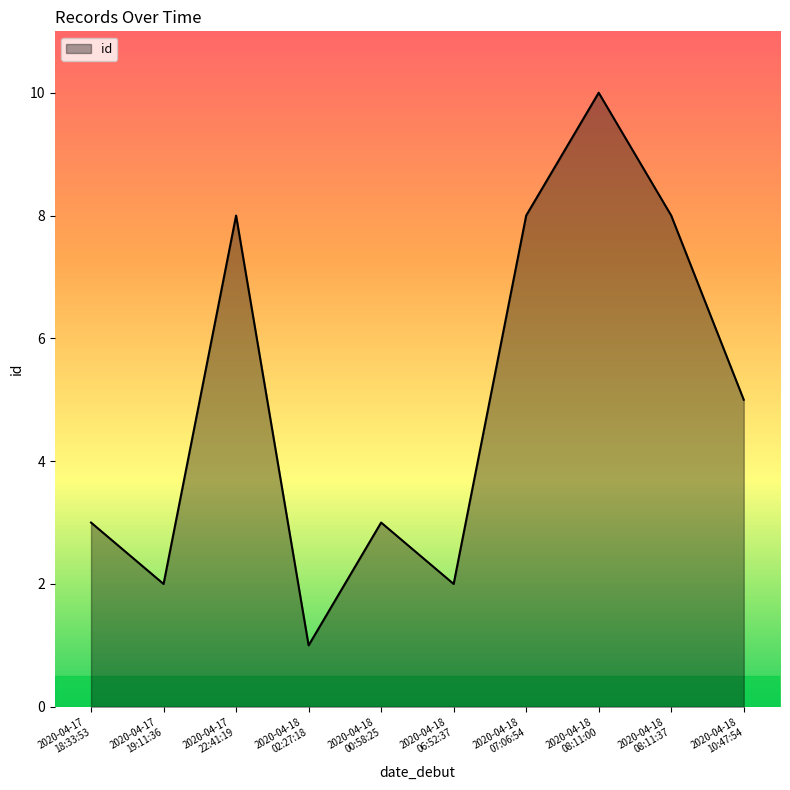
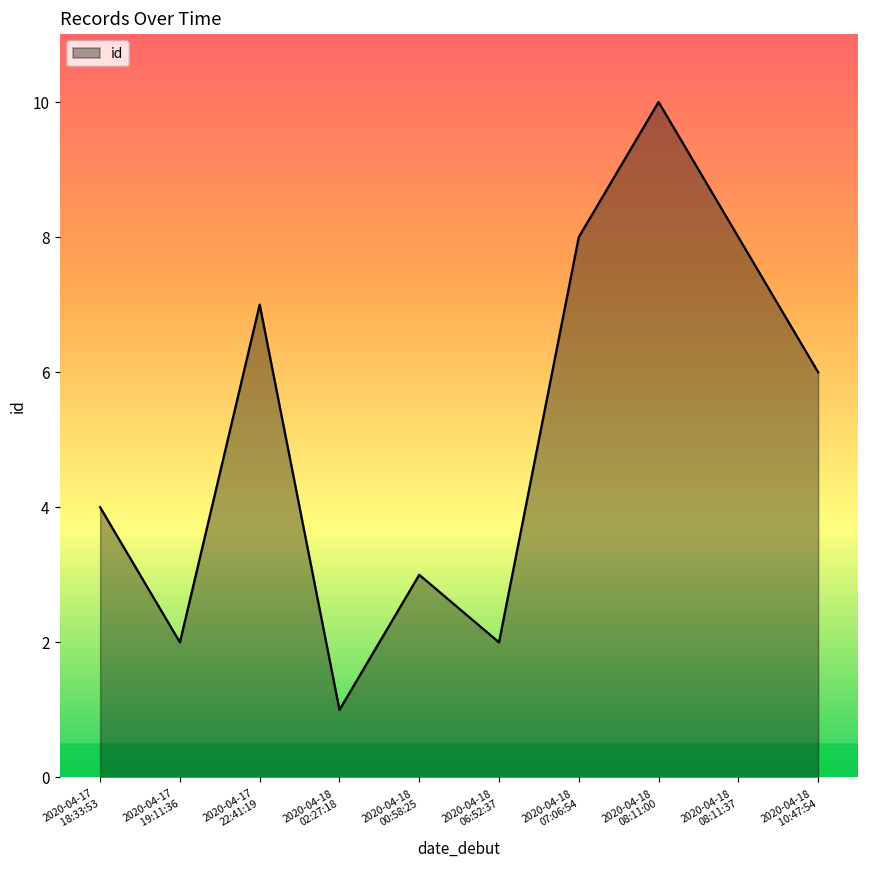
  {
-   "2020-04-17 18:33:53": 3,
+   "2020-04-17 18:33:53": 4,
    "2020-04-17 19:11:36": 2,
-   "2020-04-17 22:41:19": 8,
+   "2020-04-17 22:41:19": 7,
    "2020-04-18 02:27:18": 1,
    "2020-04-18 00:58:25": 3,
    "2020-04-18 06:52:37": 2,
    "2020-04-18 07:06:54": 8,
    "2020-04-18 08:11:00": 10,
    "2020-04-18 08:11:37": 8,
-   "2020-04-18 10:47:54": 5
+   "2020-04-18 10:47:54": 6
  }
